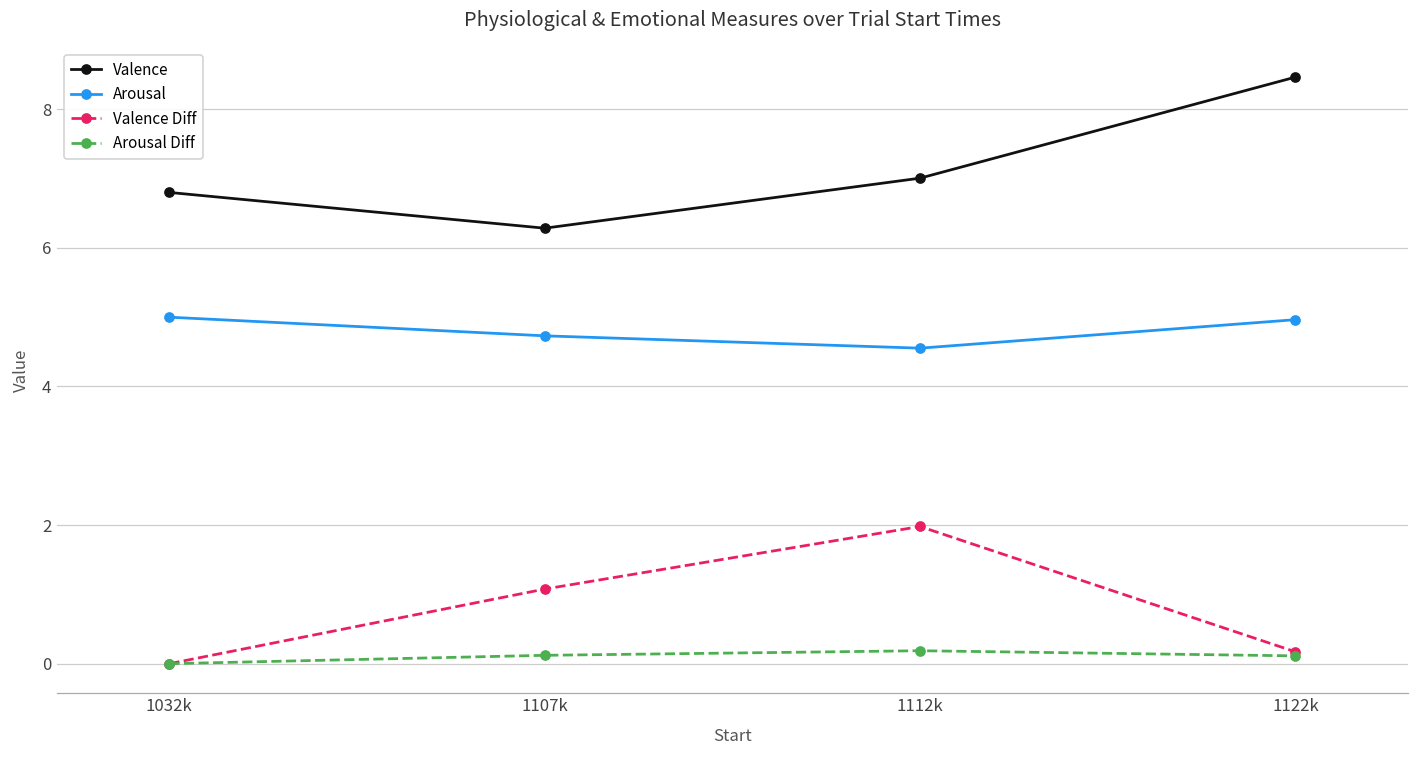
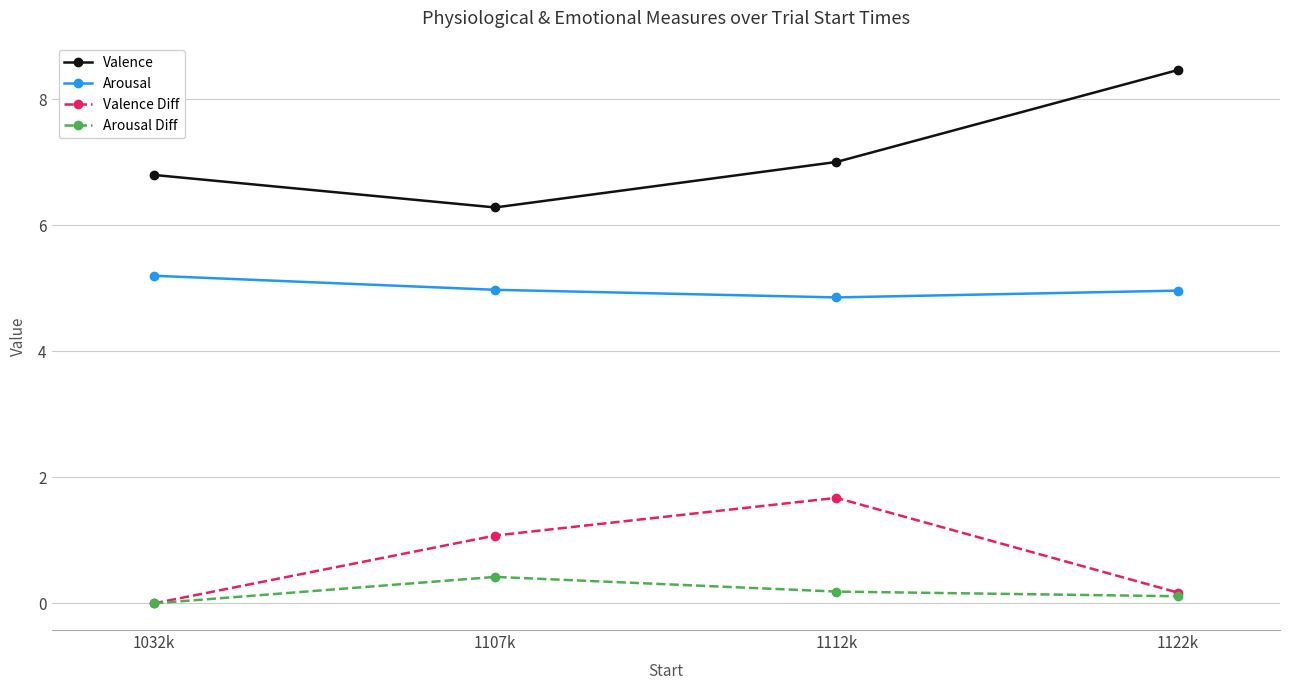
  {
    "Valence": {
      "1032k": 6.8,
      "1107k": 6.3,
      "1112k": 7.0,
      "1122k": 8.5
    },
    "Arousal": {
-     "1032k": 5.0,
-     "1107k": 4.7,
-     "1112k": 4.6,
+     "1032k": 5.2,
+     "1107k": 5.0,
+     "1112k": 4.9,
      "1122k": 5.0
    },
    "Valence Diff": {
      "1107k": 1.1,
-     "1112k": 2.0,
+     "1112k": 1.7,
      "1122k": 0.2
    },
    "Arousal Diff": {
-     "1107k": 0.1,
+     "1107k": 0.4,
      "1112k": 0.2,
      "1122k": 0.1
    }
  }
